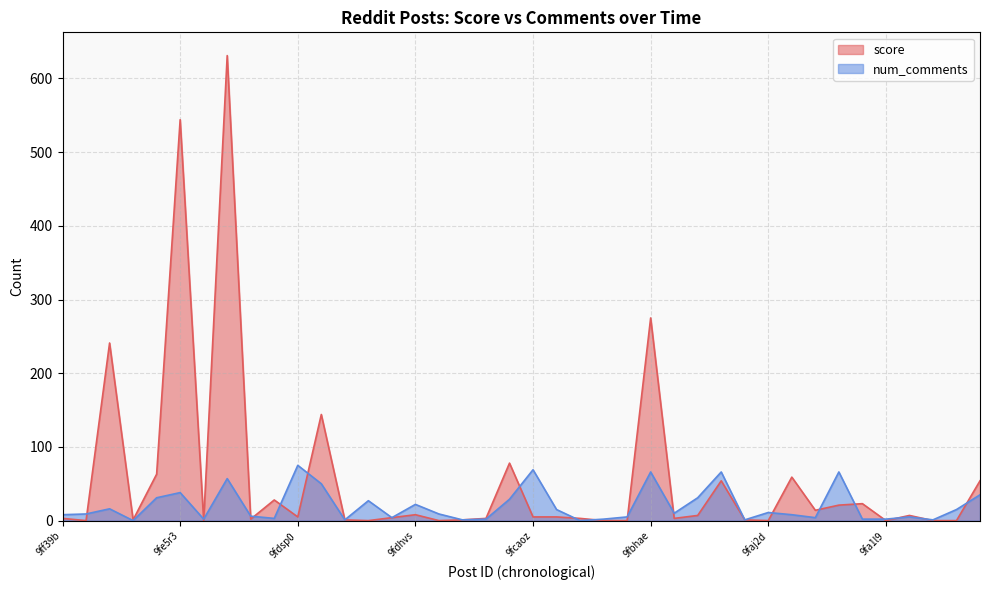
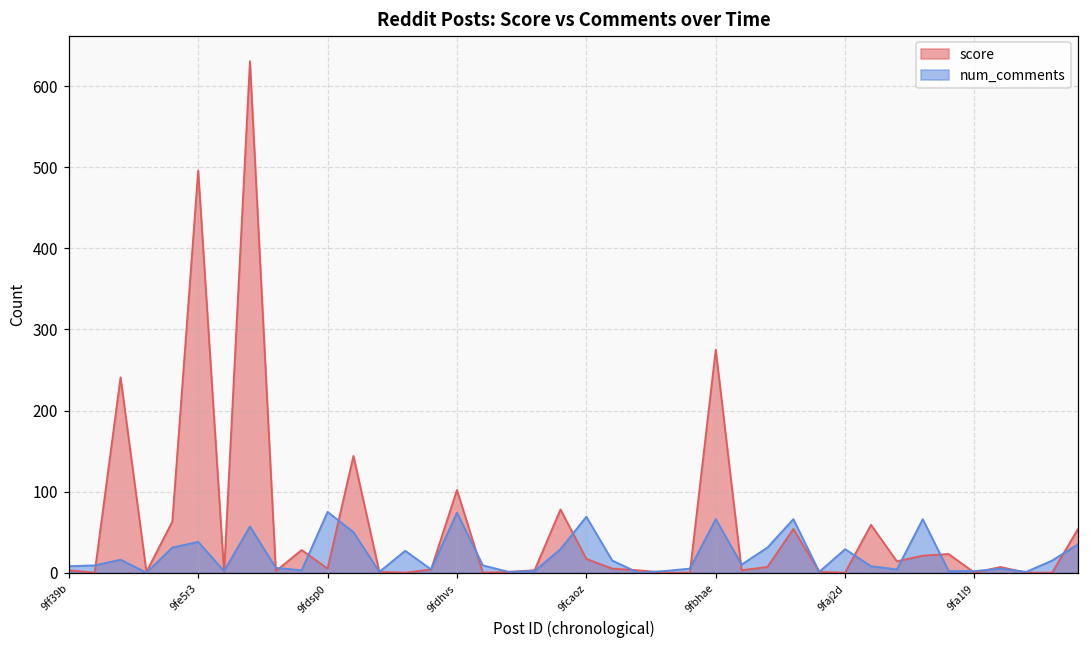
  {
    "score": {
      "9ff39b": 0,
-     "9fe5r3": 540,
+     "9fe5r3": 500,
      "9fdsp0": 10,
-     "9fdhvs": 10,
-     "9fcaoz": 10,
+     "9fdhvs": 100,
+     "9fcaoz": 20,
      "9fbhae": 280,
      "9faj2d": 0
    },
    "num_comments": {
      "9ff39b": 10,
      "9fe5r3": 40,
      "9fdsp0": 80,
-     "9fdhvs": 20,
+     "9fdhvs": 70,
      "9fcaoz": 70,
      "9fbhae": 70,
-     "9faj2d": 10
+     "9faj2d": 30
    }
  }
